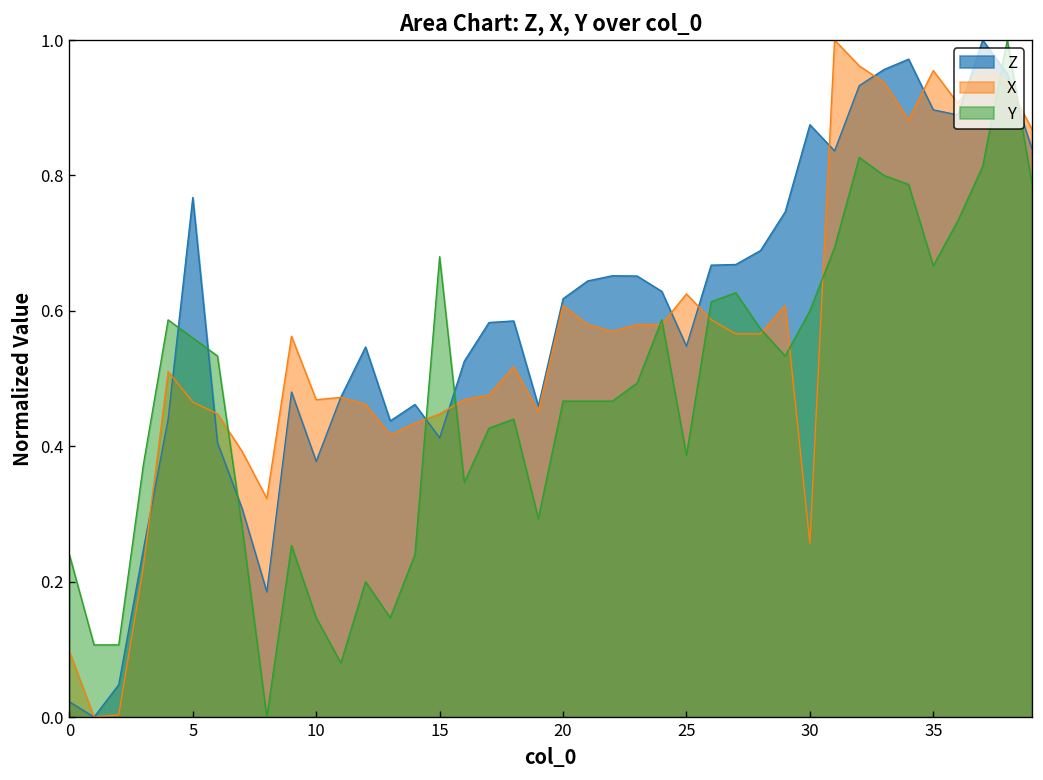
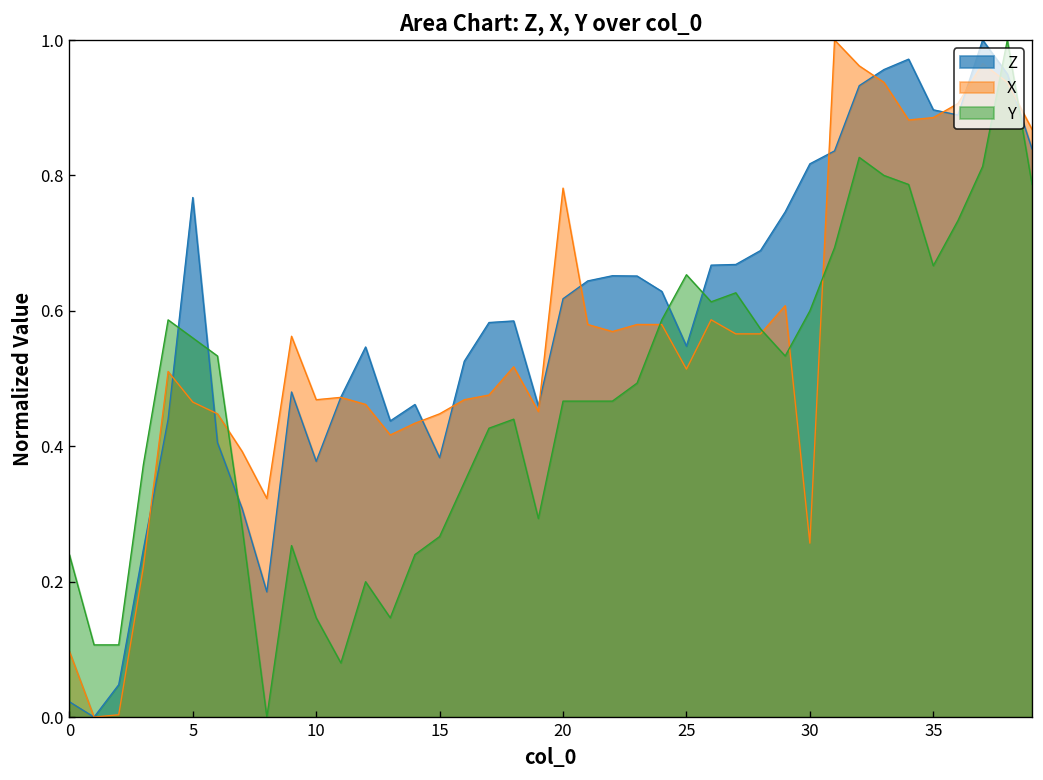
  {
    "Z": {
      "0": 0.02,
      "5": 0.77,
      "10": 0.38,
-     "15": 0.41,
+     "15": 0.38,
      "20": 0.62,
      "25": 0.55,
-     "30": 0.87,
+     "30": 0.82,
      "35": 0.90
    },
    "X": {
      "0": 0.10,
      "5": 0.47,
      "10": 0.47,
      "15": 0.45,
-     "20": 0.61,
-     "25": 0.62,
+     "20": 0.78,
+     "25": 0.51,
      "30": 0.26,
-     "35": 0.95
+     "35": 0.89
    },
    "Y": {
      "0": 0.24,
      "5": 0.56,
      "10": 0.15,
-     "15": 0.68,
+     "15": 0.27,
      "20": 0.47,
-     "25": 0.39,
+     "25": 0.65,
      "30": 0.60,
      "35": 0.67
    }
  }
